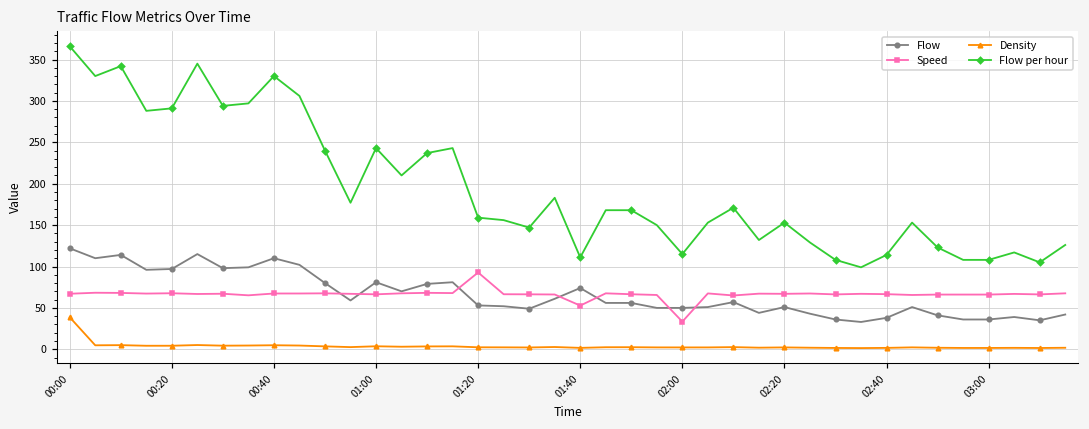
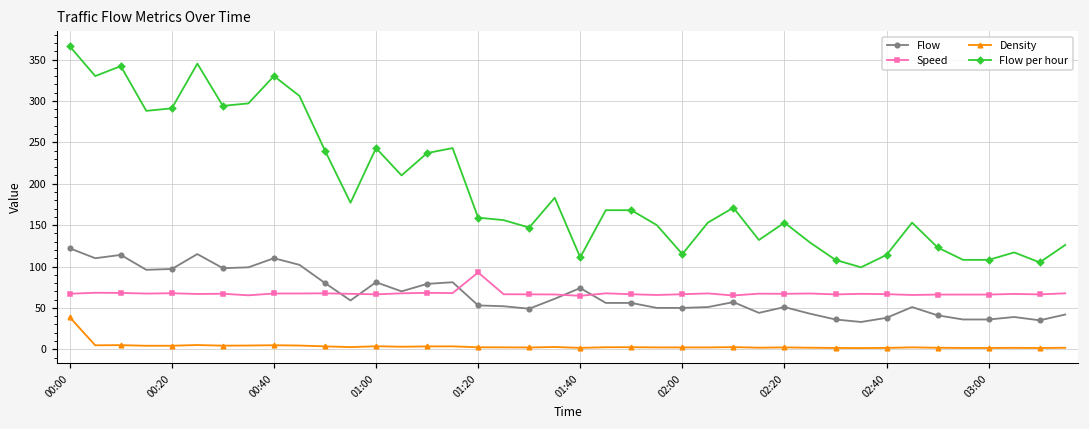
  {
    "Flow": {
      "00:00": 120,
      "00:20": 100,
      "00:40": 110,
      "01:00": 80,
      "01:20": 50,
      "01:40": 70,
      "02:00": 50,
      "02:20": 50,
      "02:40": 40,
      "03:00": 40
    },
    "Speed": {
      "00:00": 70,
      "00:20": 70,
      "00:40": 70,
      "01:00": 70,
      "01:20": 90,
-     "01:40": 50,
-     "02:00": 30,
+     "01:40": 60,
+     "02:00": 70,
      "02:20": 70,
      "02:40": 70,
      "03:00": 70
    },
    "Density": {
      "00:00": 40,
      "00:20": 0,
      "00:40": 0,
      "01:00": 0,
      "01:20": 0,
      "01:40": 0,
      "02:00": 0,
      "02:20": 0,
      "02:40": 0,
      "03:00": 0
    },
    "Flow per hour": {
      "00:00": 370,
      "00:20": 290,
      "00:40": 330,
      "01:00": 240,
      "01:20": 160,
      "01:40": 110,
      "02:00": 120,
      "02:20": 150,
      "02:40": 110,
      "03:00": 110
    }
  }
